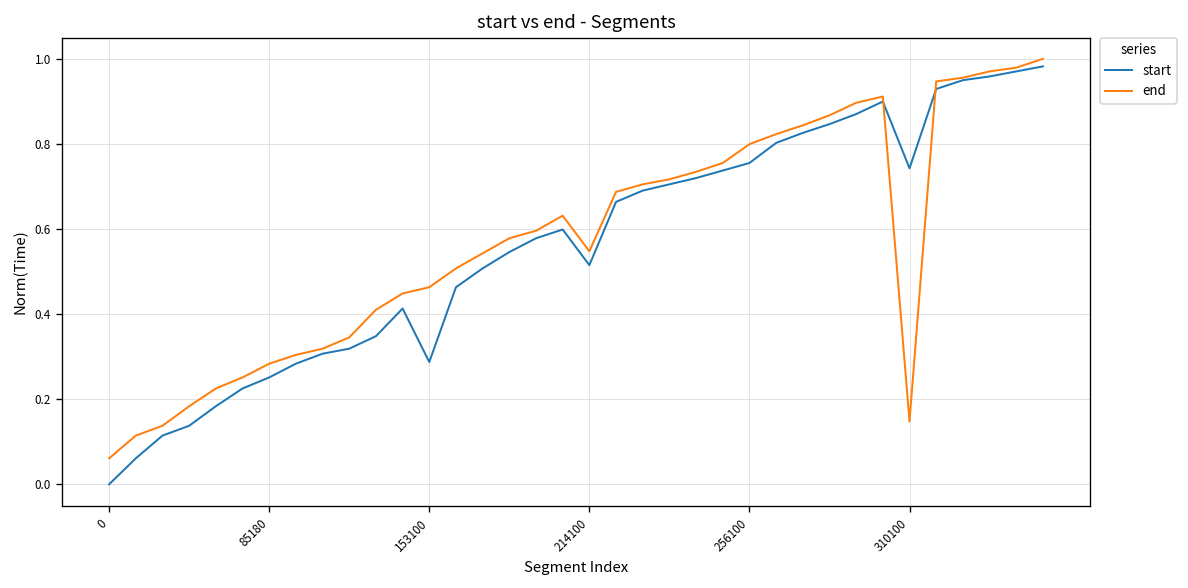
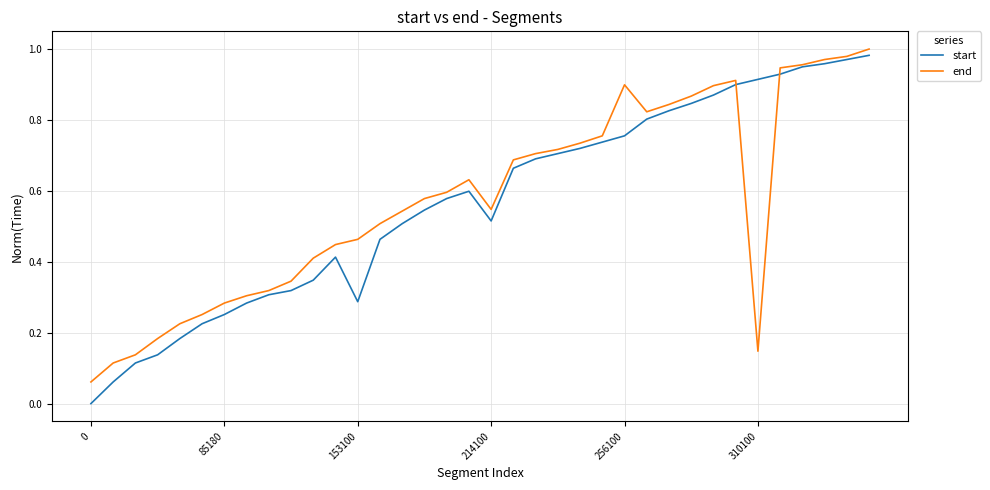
  {
    "start": {
      "0": 0.00,
      "85180": 0.25,
      "153100": 0.29,
      "214100": 0.52,
      "256100": 0.76,
-     "310100": 0.74
+     "310100": 0.91
    },
    "end": {
      "0": 0.06,
      "85180": 0.28,
      "153100": 0.46,
      "214100": 0.55,
-     "256100": 0.80,
+     "256100": 0.90,
      "310100": 0.15
    }
  }
